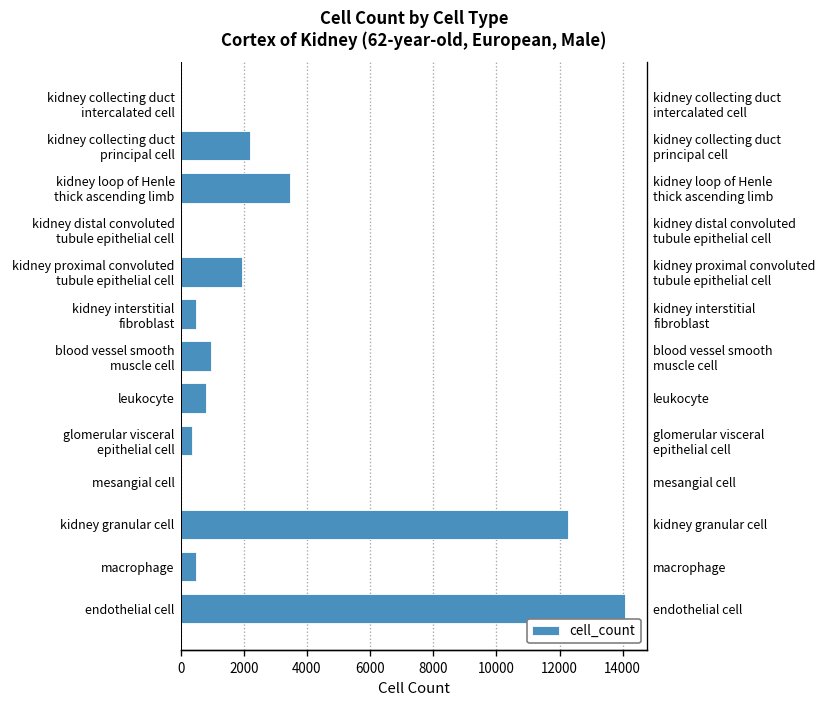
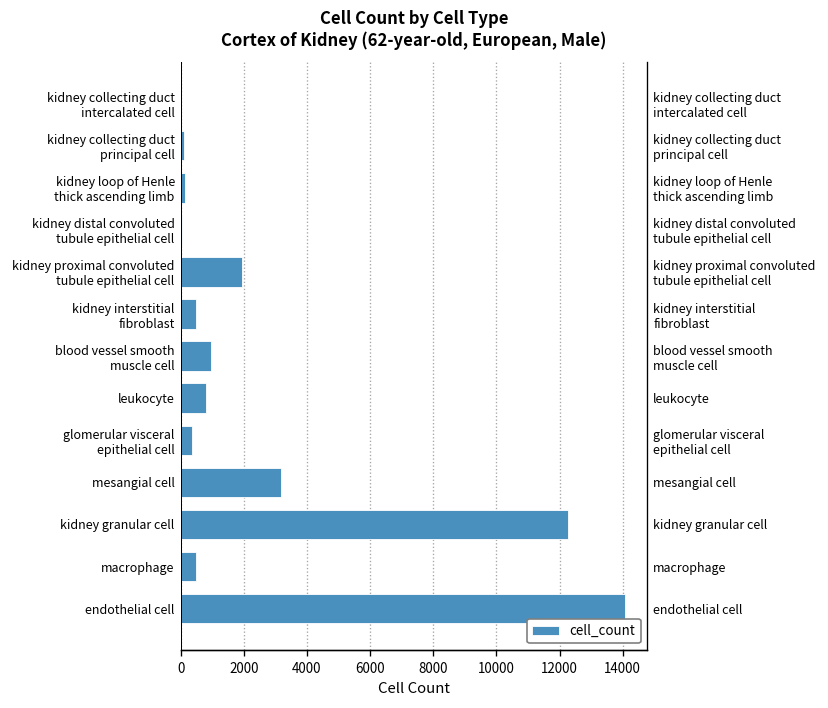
  {
-   "kidney collecting duct principal cell": 2200,
-   "kidney loop of Henle thick ascending limb": 3500,
+   "kidney collecting duct principal cell": 100,
+   "kidney loop of Henle thick ascending limb": 100,
    "kidney proximal convoluted tubule epithelial cell": 1900,
    "kidney interstitial fibroblast": 500,
    "blood vessel smooth muscle cell": 1000,
    "leukocyte": 800,
    "glomerular visceral epithelial cell": 400,
-   "mesangial cell": 0,
+   "mesangial cell": 3200,
    "kidney granular cell": 12300,
    "macrophage": 500,
    "endothelial cell": 14100
  }
